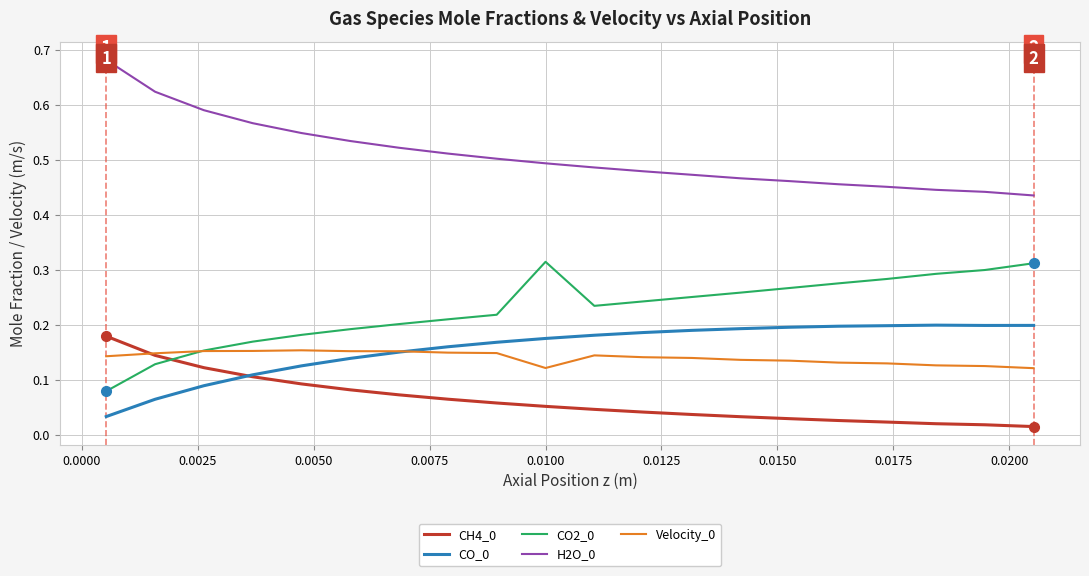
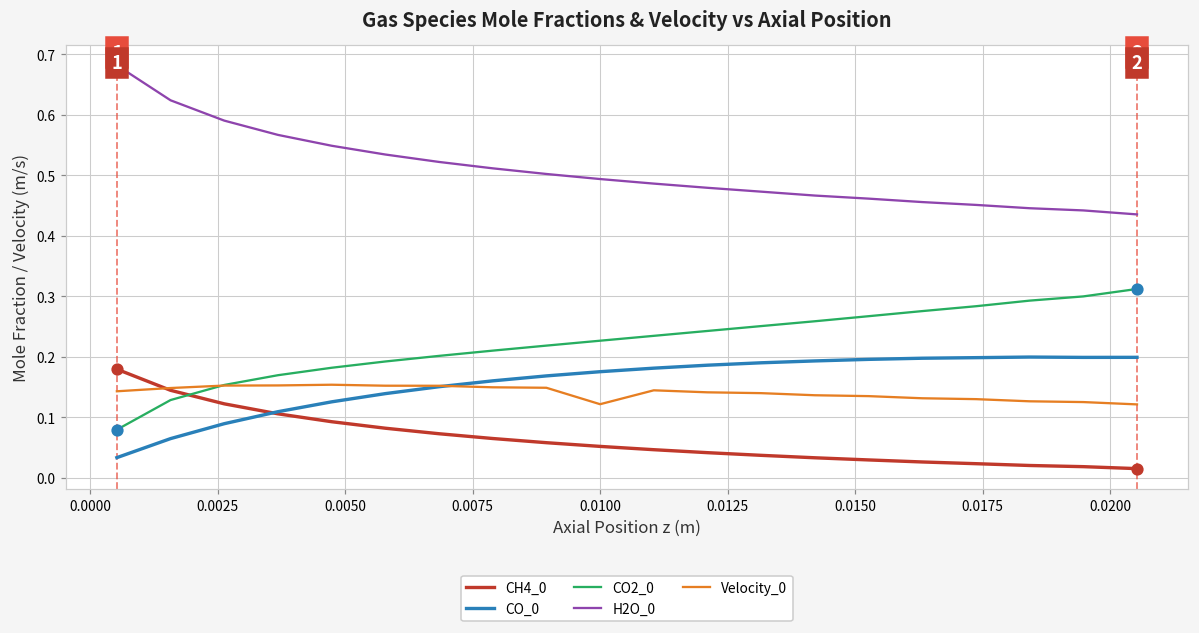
  {
    "CO2_0": {
-     "0.0100": 0.31
+     "0.0100": 0.23
    },
    "H2O_0": {
      "0.0100": 0.49
    },
    "Velocity_0": {
      "0.0100": 0.12
    }
  }
